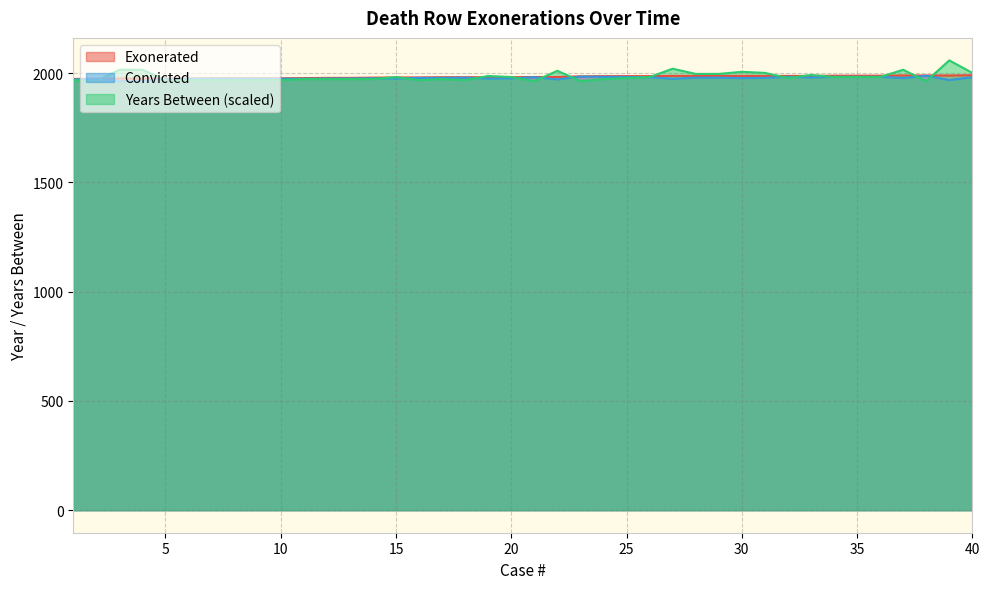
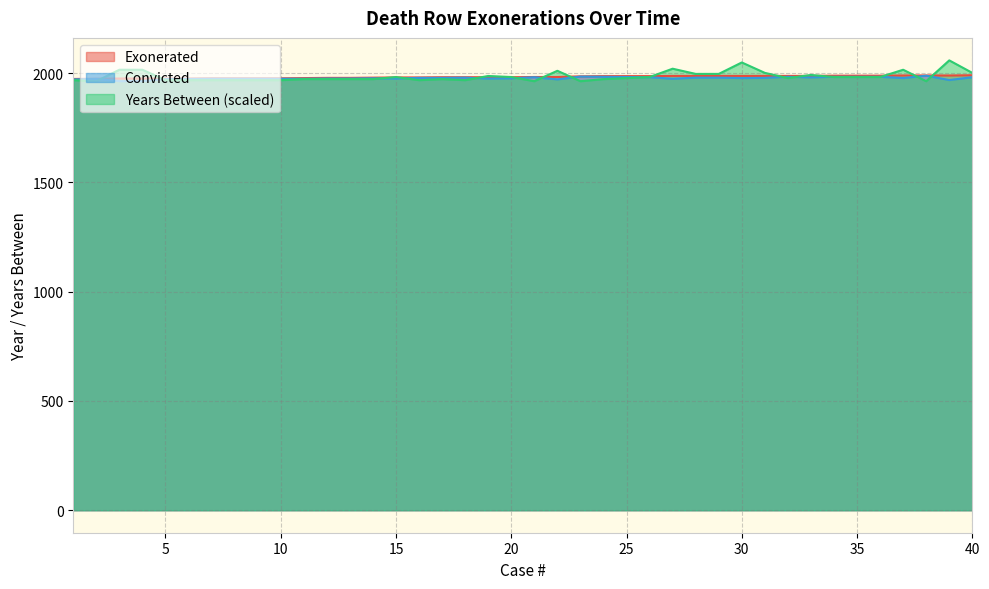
  {
    "Years Between (scaled)": {
-     "30": 2010
+     "30": 2050
    }
  }
